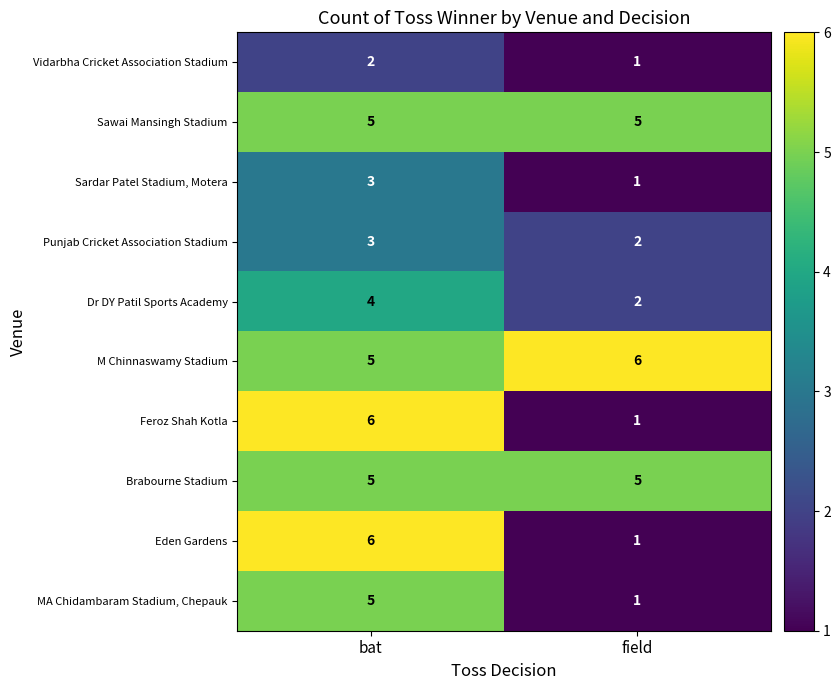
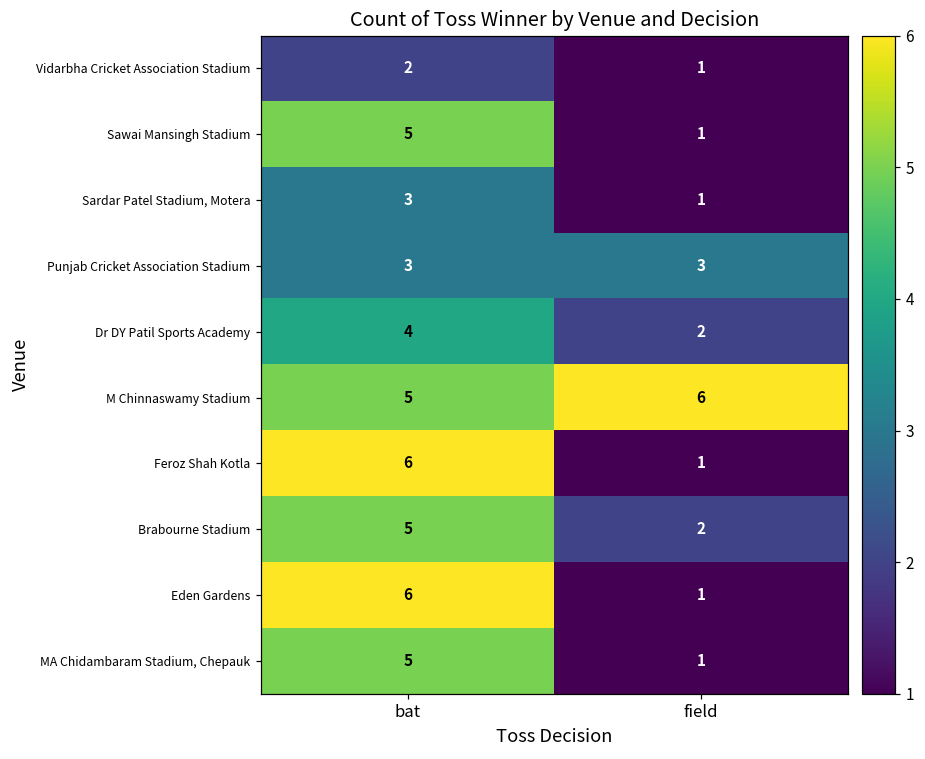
  {
    "Vidarbha Cricket Association Stadium": {
      "bat": 2,
      "field": 1
    },
    "Sawai Mansingh Stadium": {
      "bat": 5,
-     "field": 5
+     "field": 1
    },
    "Sardar Patel Stadium, Motera": {
      "bat": 3,
      "field": 1
    },
    "Punjab Cricket Association Stadium": {
      "bat": 3,
-     "field": 2
+     "field": 3
    },
    "Dr DY Patil Sports Academy": {
      "bat": 4,
      "field": 2
    },
    "M Chinnaswamy Stadium": {
      "bat": 5,
      "field": 6
    },
    "Feroz Shah Kotla": {
      "bat": 6,
      "field": 1
    },
    "Brabourne Stadium": {
      "bat": 5,
-     "field": 5
+     "field": 2
    },
    "Eden Gardens": {
      "bat": 6,
      "field": 1
    },
    "MA Chidambaram Stadium, Chepauk": {
      "bat": 5,
      "field": 1
    }
  }
